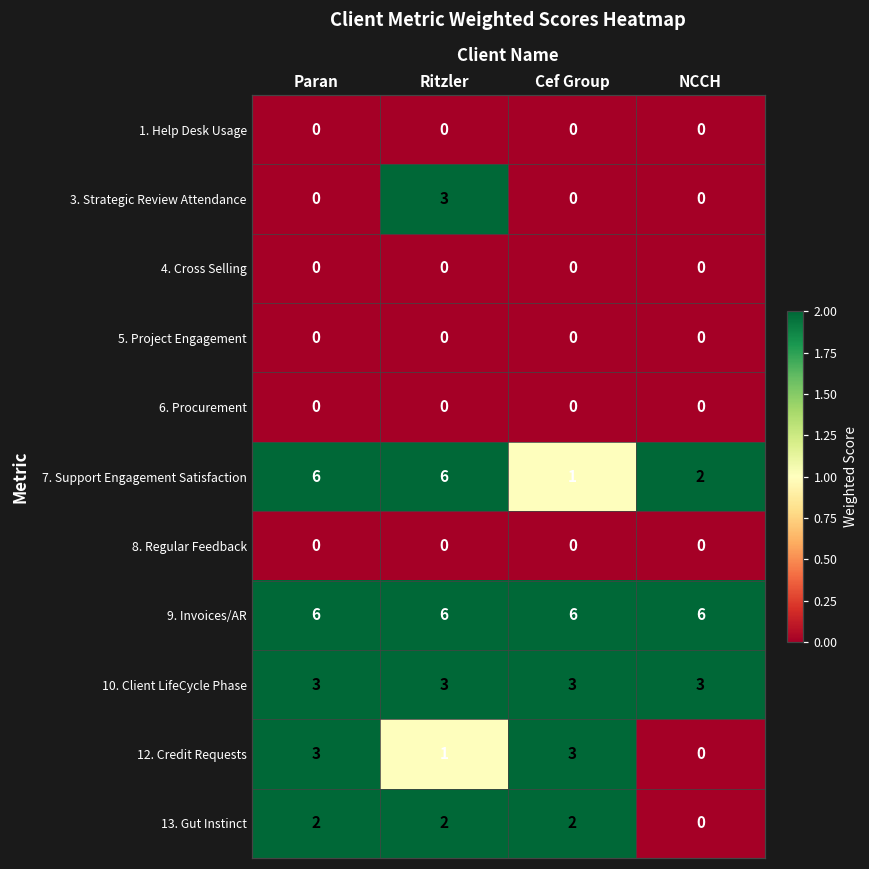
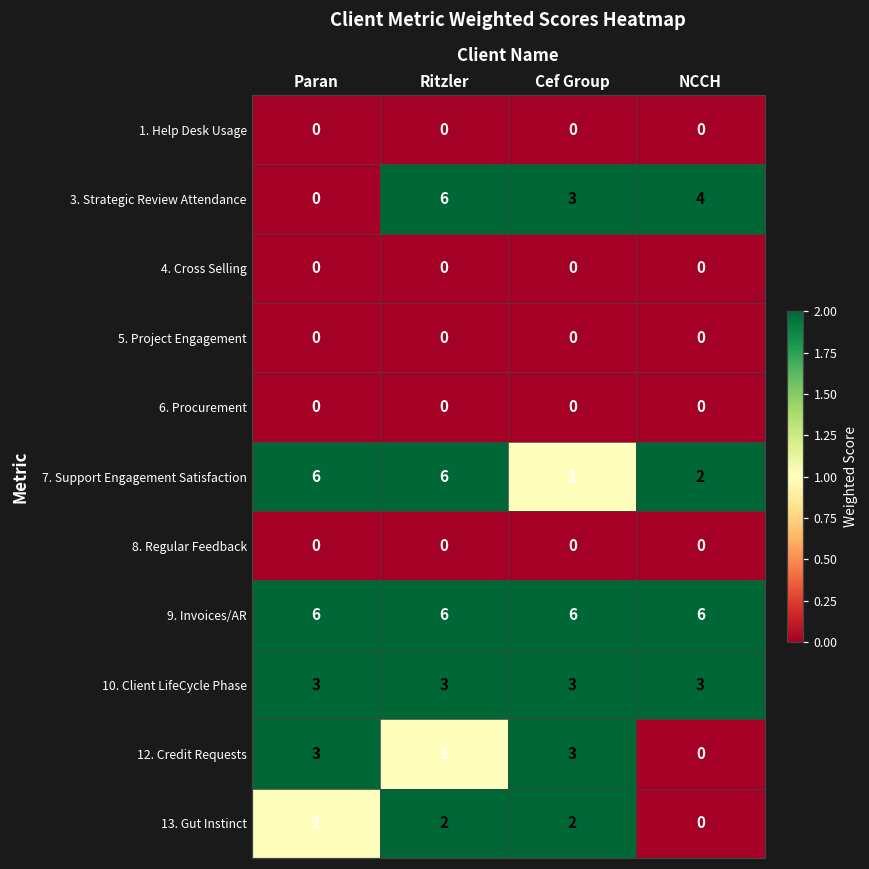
  {
    "1. Help Desk Usage": {
      "Paran": 0,
      "Ritzler": 0,
      "Cef Group": 0,
      "NCCH": 0
    },
    "3. Strategic Review Attendance": {
      "Paran": 0,
-     "Ritzler": 3,
-     "Cef Group": 0,
-     "NCCH": 0
+     "Ritzler": 6,
+     "Cef Group": 3,
+     "NCCH": 4
    },
    "4. Cross Selling": {
      "Paran": 0,
      "Ritzler": 0,
      "Cef Group": 0,
      "NCCH": 0
    },
    "5. Project Engagement": {
      "Paran": 0,
      "Ritzler": 0,
      "Cef Group": 0,
      "NCCH": 0
    },
    "6. Procurement": {
      "Paran": 0,
      "Ritzler": 0,
      "Cef Group": 0,
      "NCCH": 0
    },
    "7. Support Engagement Satisfaction": {
      "Paran": 6,
      "Ritzler": 6,
      "Cef Group": 1,
      "NCCH": 2
    },
    "8. Regular Feedback": {
      "Paran": 0,
      "Ritzler": 0,
      "Cef Group": 0,
      "NCCH": 0
    },
    "9. Invoices/AR": {
      "Paran": 6,
      "Ritzler": 6,
      "Cef Group": 6,
      "NCCH": 6
    },
    "10. Client LifeCycle Phase": {
      "Paran": 3,
      "Ritzler": 3,
      "Cef Group": 3,
      "NCCH": 3
    },
    "12. Credit Requests": {
      "Paran": 3,
      "Ritzler": 1,
      "Cef Group": 3,
      "NCCH": 0
    },
    "13. Gut Instinct": {
-     "Paran": 2,
+     "Paran": 1,
      "Ritzler": 2,
      "Cef Group": 2,
      "NCCH": 0
    }
  }
